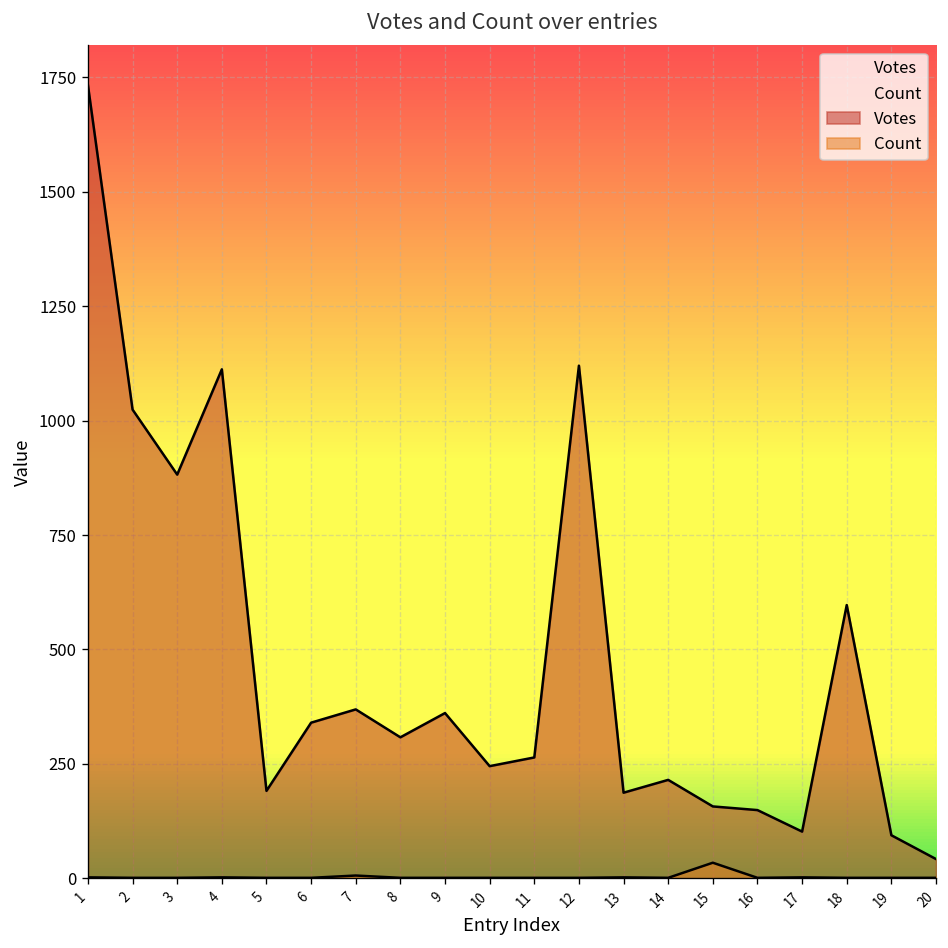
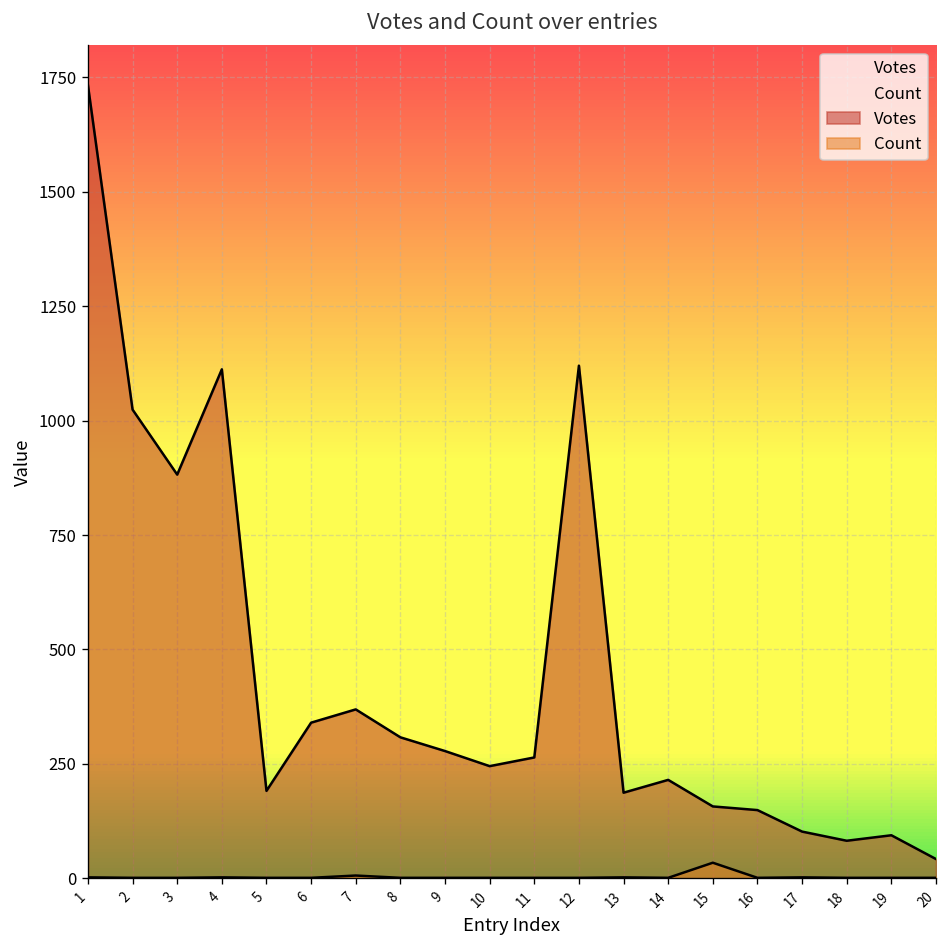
  {
    "Votes": {
      "1": 1730,
      "2": 1020,
      "3": 880,
      "4": 1110,
      "5": 190,
      "6": 340,
      "7": 370,
      "8": 310,
-     "9": 360,
+     "9": 280,
      "10": 250,
      "11": 260,
      "12": 1120,
      "13": 190,
      "14": 220,
      "15": 160,
      "16": 150,
      "17": 100,
-     "18": 600,
+     "18": 80,
      "19": 90,
      "20": 40
    },
    "Count": {
      "1": 0,
      "2": 0,
      "3": 0,
      "4": 0,
      "5": 0,
      "6": 0,
      "7": 10,
      "8": 0,
      "9": 0,
      "10": 0,
      "11": 0,
      "12": 0,
      "13": 0,
      "14": 0,
      "15": 30,
      "16": 0,
      "17": 0,
      "18": 0,
      "19": 0,
      "20": 0
    }
  }
